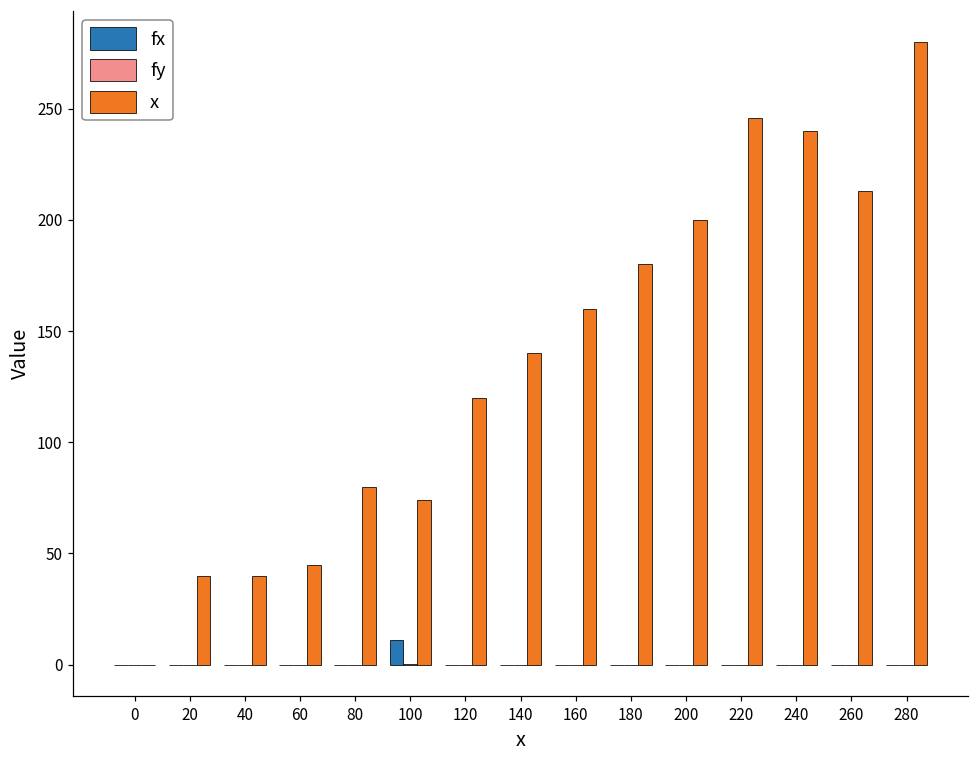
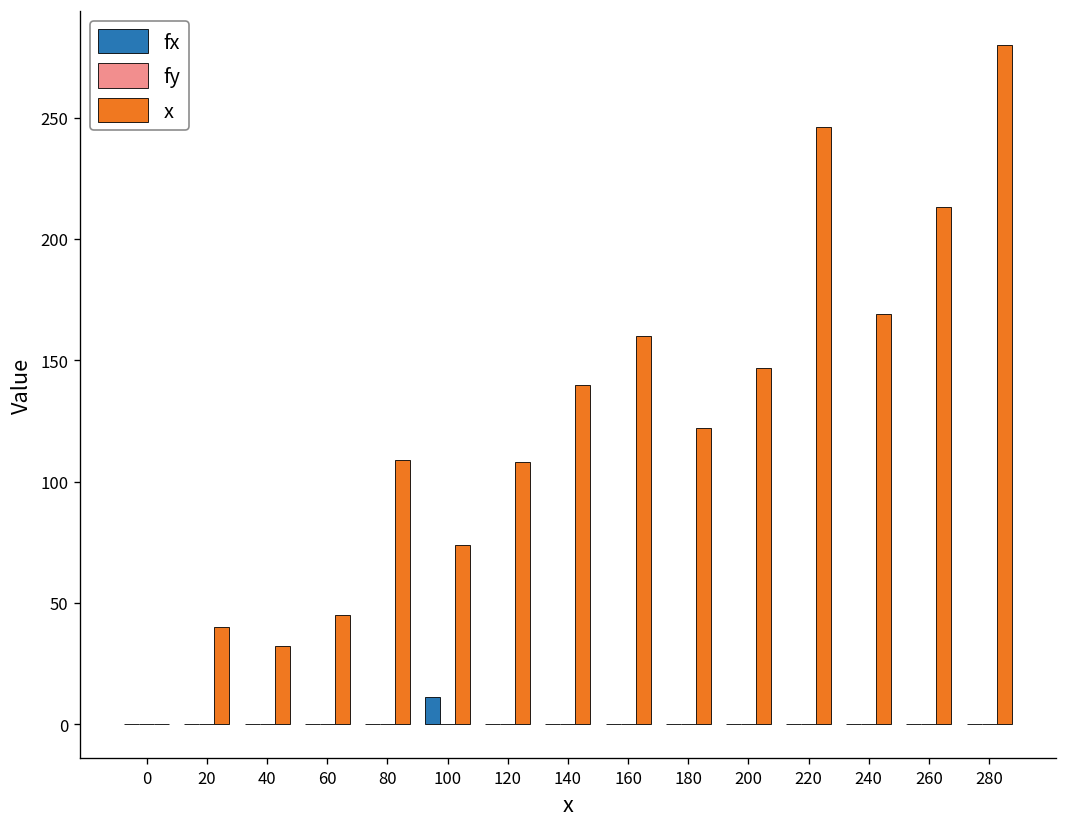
  {
    "fx": {
      "100": 11
    },
    "x": {
      "0": 0,
      "20": 40,
-     "40": 40,
+     "40": 32,
      "60": 45,
-     "80": 80,
+     "80": 109,
      "100": 74,
-     "120": 120,
+     "120": 108,
      "140": 140,
      "160": 160,
-     "180": 180,
-     "200": 200,
+     "180": 122,
+     "200": 147,
      "220": 246,
-     "240": 240,
+     "240": 169,
      "260": 213,
      "280": 280
    }
  }
